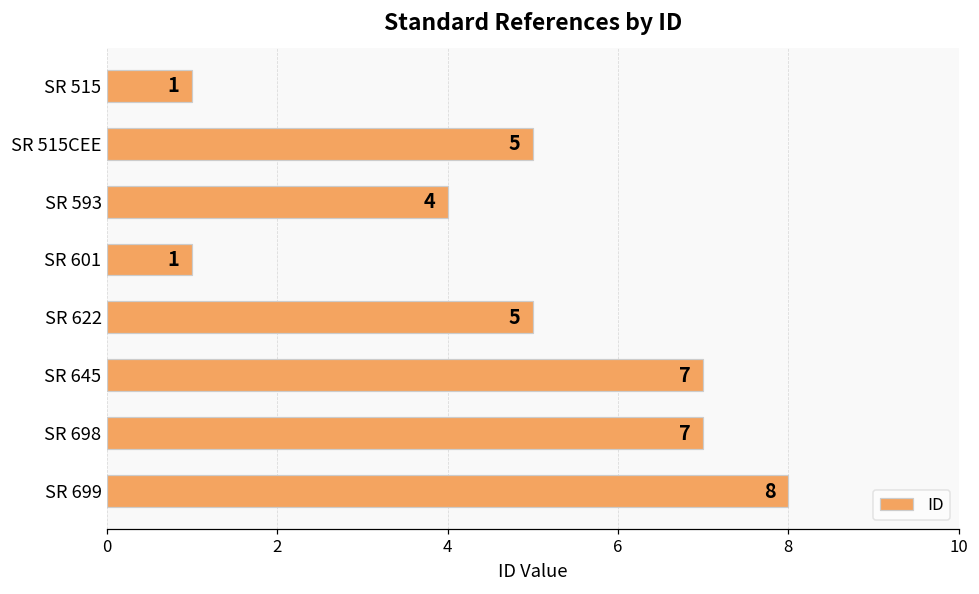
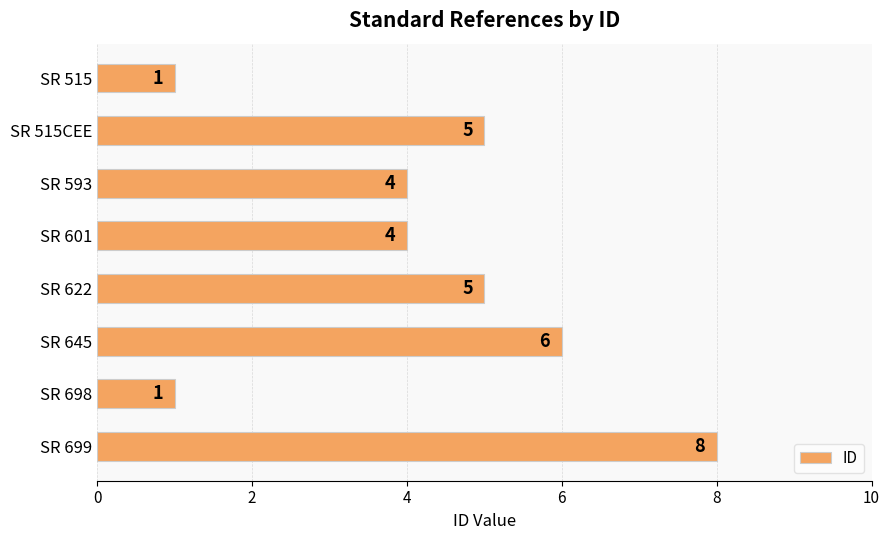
  {
    "SR 515": 1,
    "SR 515CEE": 5,
    "SR 593": 4,
-   "SR 601": 1,
+   "SR 601": 4,
    "SR 622": 5,
-   "SR 645": 7,
-   "SR 698": 7,
+   "SR 645": 6,
+   "SR 698": 1,
    "SR 699": 8
  }
